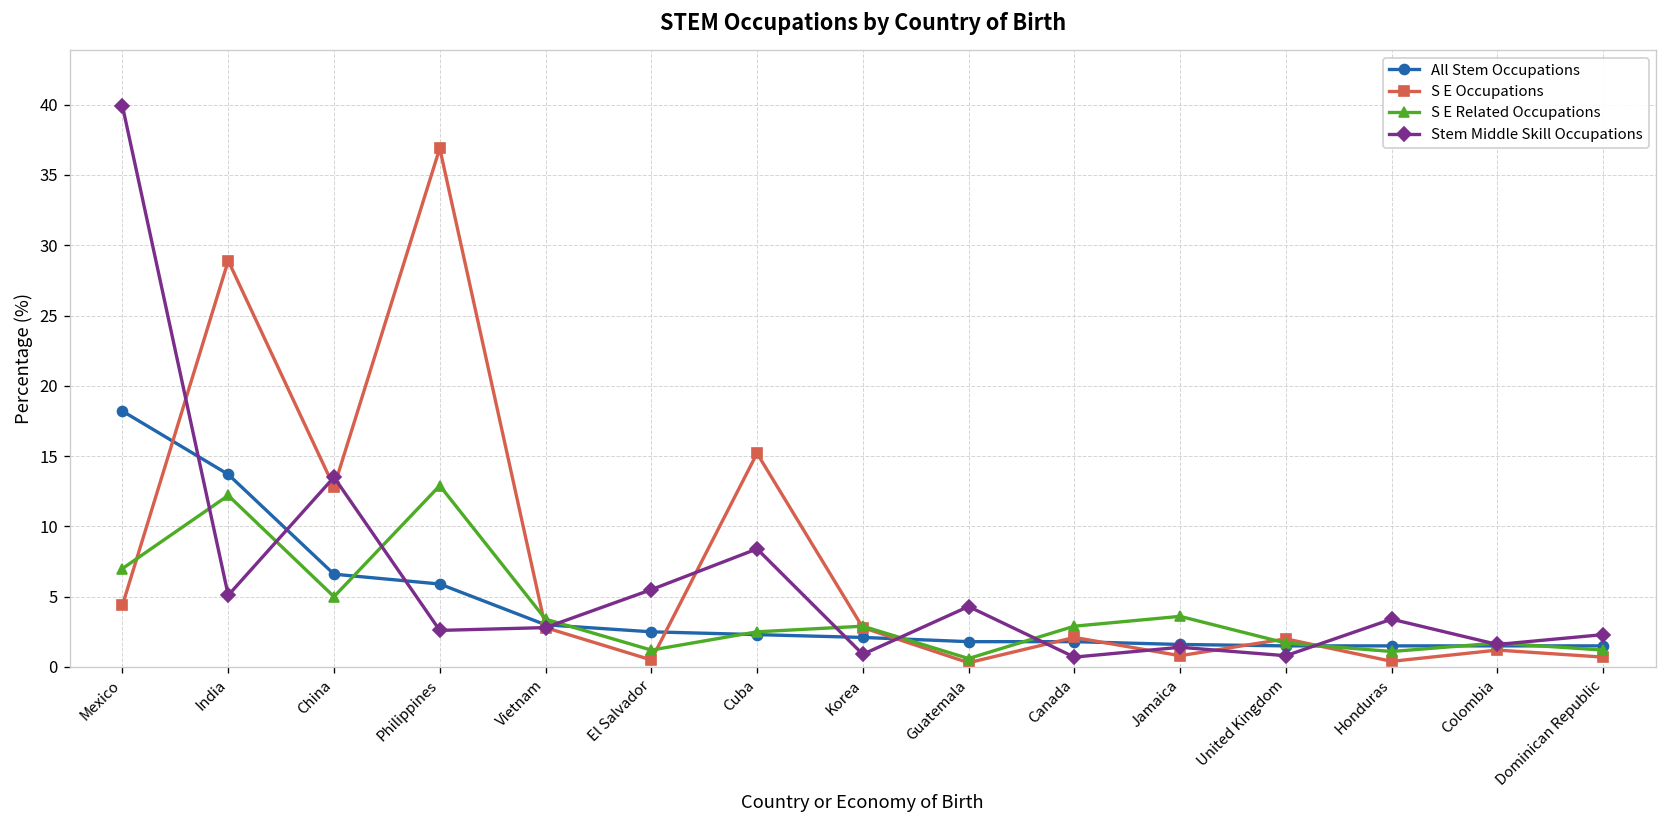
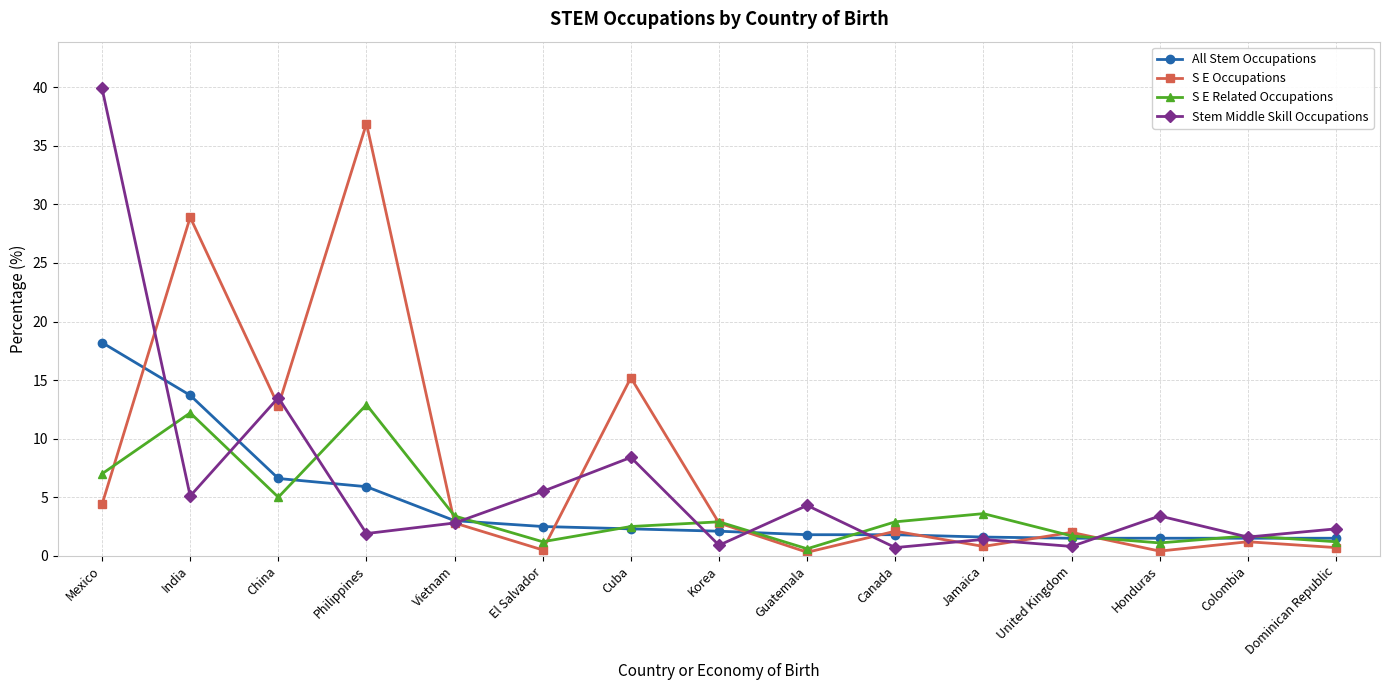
  {
    "All Stem Occupations": {
      "Mexico": 18.2,
      "India": 13.7,
      "China": 6.6,
      "Philippines": 5.9,
      "El Salvador": 2.5,
      "Korea": 2.1,
      "Guatemala": 1.8,
      "Canada": 1.8,
      "Honduras": 1.5,
      "Dominican Republic": 1.5
    },
    "S E Occupations": {
      "Mexico": 4.4,
      "India": 28.9,
      "China": 12.8,
      "Philippines": 36.9,
      "El Salvador": 0.5,
      "Cuba": 15.2,
      "Guatemala": 0.3,
      "Canada": 2.1,
      "Jamaica": 0.8,
      "United Kingdom": 2.0,
      "Honduras": 0.4,
      "Colombia": 1.2,
      "Dominican Republic": 0.7
    },
    "S E Related Occupations": {
      "Mexico": 7.0,
      "India": 12.2,
      "China": 5.0,
      "Philippines": 12.9,
      "Vietnam": 3.4,
      "El Salvador": 1.2,
      "Guatemala": 0.6,
      "Canada": 2.9,
      "Jamaica": 3.6,
      "Honduras": 1.1,
      "Dominican Republic": 1.2
    },
    "Stem Middle Skill Occupations": {
      "Mexico": 39.9,
      "India": 5.1,
      "China": 13.5,
-     "Philippines": 2.6,
+     "Philippines": 1.9,
      "El Salvador": 5.5,
      "Cuba": 8.4,
      "Korea": 0.9,
      "Guatemala": 4.3,
      "Canada": 0.7,
      "United Kingdom": 0.8,
      "Honduras": 3.4,
      "Dominican Republic": 2.3
    }
  }
